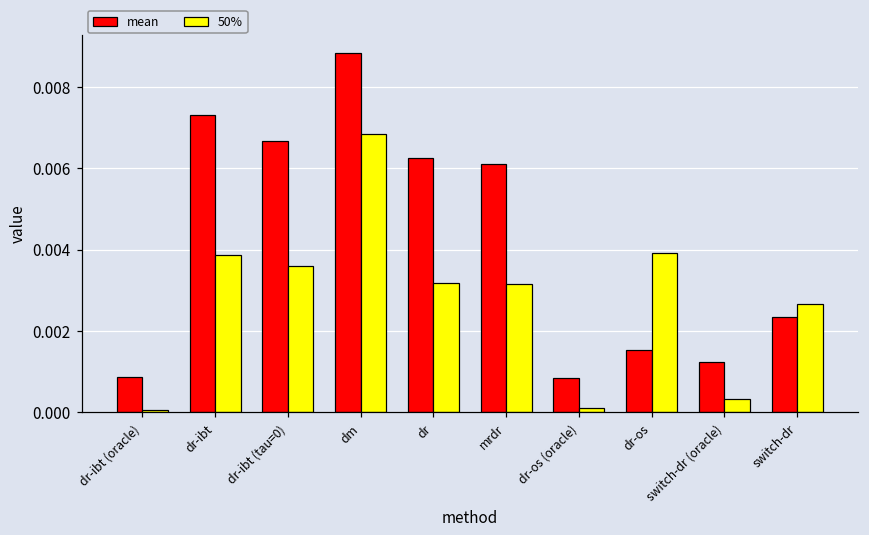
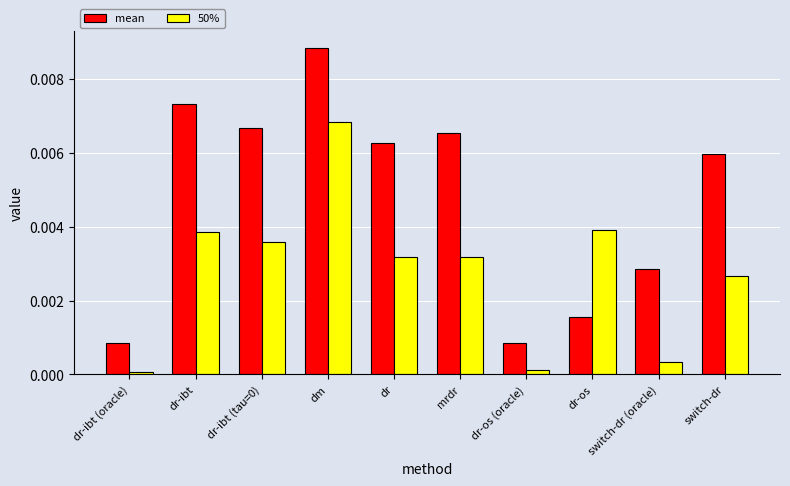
  {
    "mean": {
      "dr-ibt (oracle)": 0.0009,
      "dr-ibt": 0.0073,
      "dr-ibt (tau=0)": 0.0067,
      "dm": 0.0088,
      "dr": 0.0063,
-     "mrdr": 0.0061,
+     "mrdr": 0.0065,
      "dr-os (oracle)": 0.0008,
      "dr-os": 0.0015,
-     "switch-dr (oracle)": 0.0012,
-     "switch-dr": 0.0023
+     "switch-dr (oracle)": 0.0028,
+     "switch-dr": 0.0060
    },
    "50%": {
      "dr-ibt": 0.0039,
      "dr-ibt (tau=0)": 0.0036,
      "dm": 0.0068,
      "dr": 0.0032,
      "mrdr": 0.0032,
      "dr-os (oracle)": 0.0001,
      "dr-os": 0.0039,
      "switch-dr (oracle)": 0.0003,
      "switch-dr": 0.0027
    }
  }
